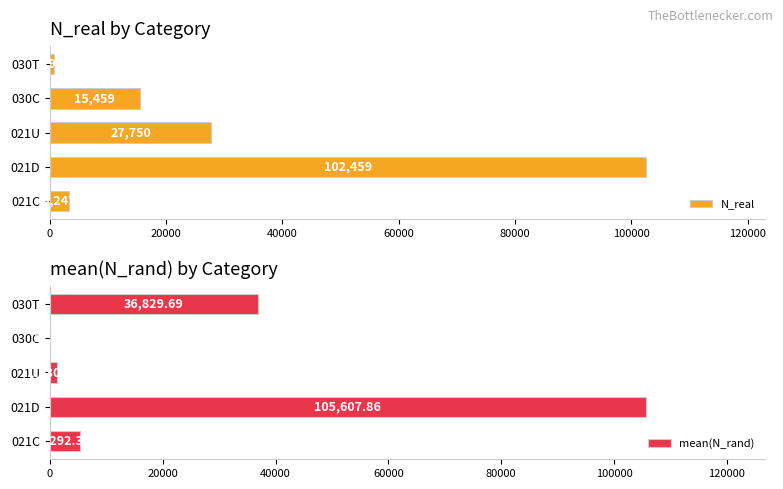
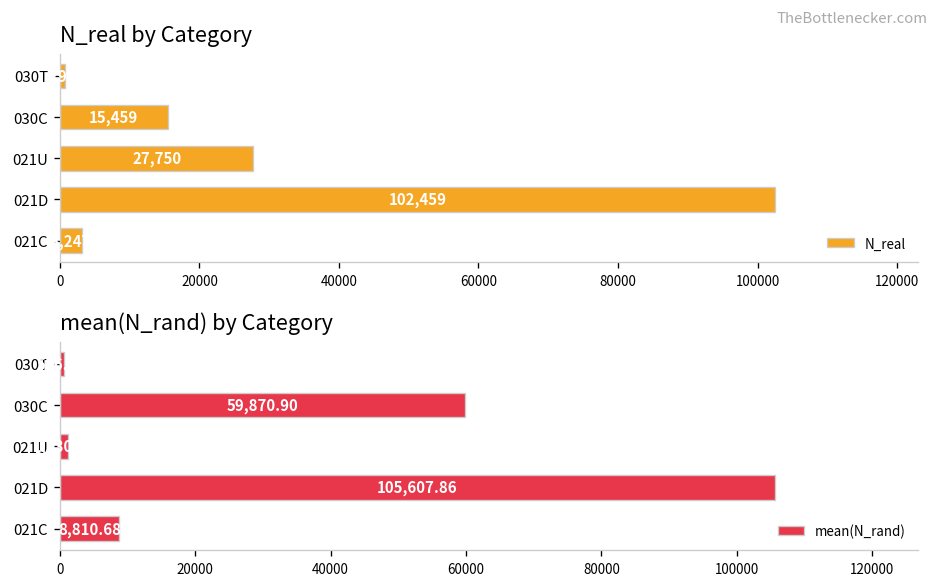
  {
    "N_real by Category": {
      "030C": "15,459",
      "021U": "27,750",
      "021D": "102,459",
      "021C": "3,247"
    },
    "mean(N_rand) by Category": {
-     "030T": "37000",
-     "030C": "0",
+     "030T": "1000",
+     "030C": "60000",
      "021D": "105,607.86",
-     "021C": "5,292.32"
+     "021C": "8,810.68"
    }
  }
